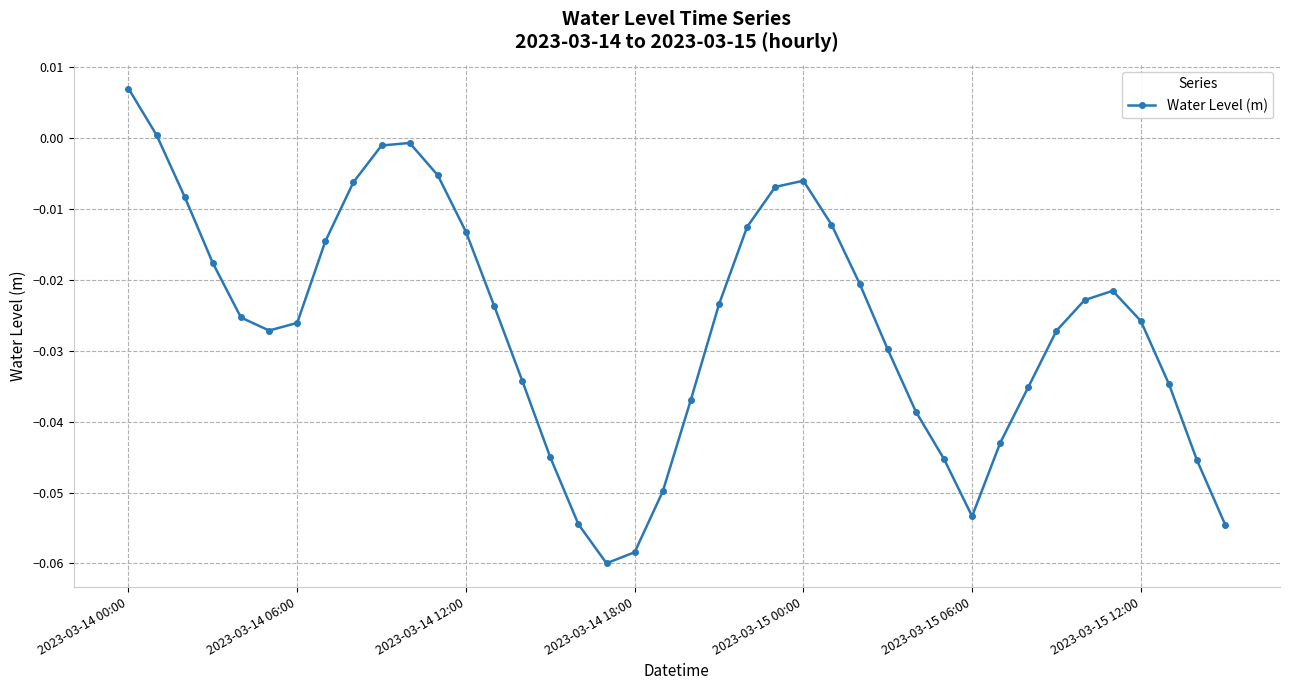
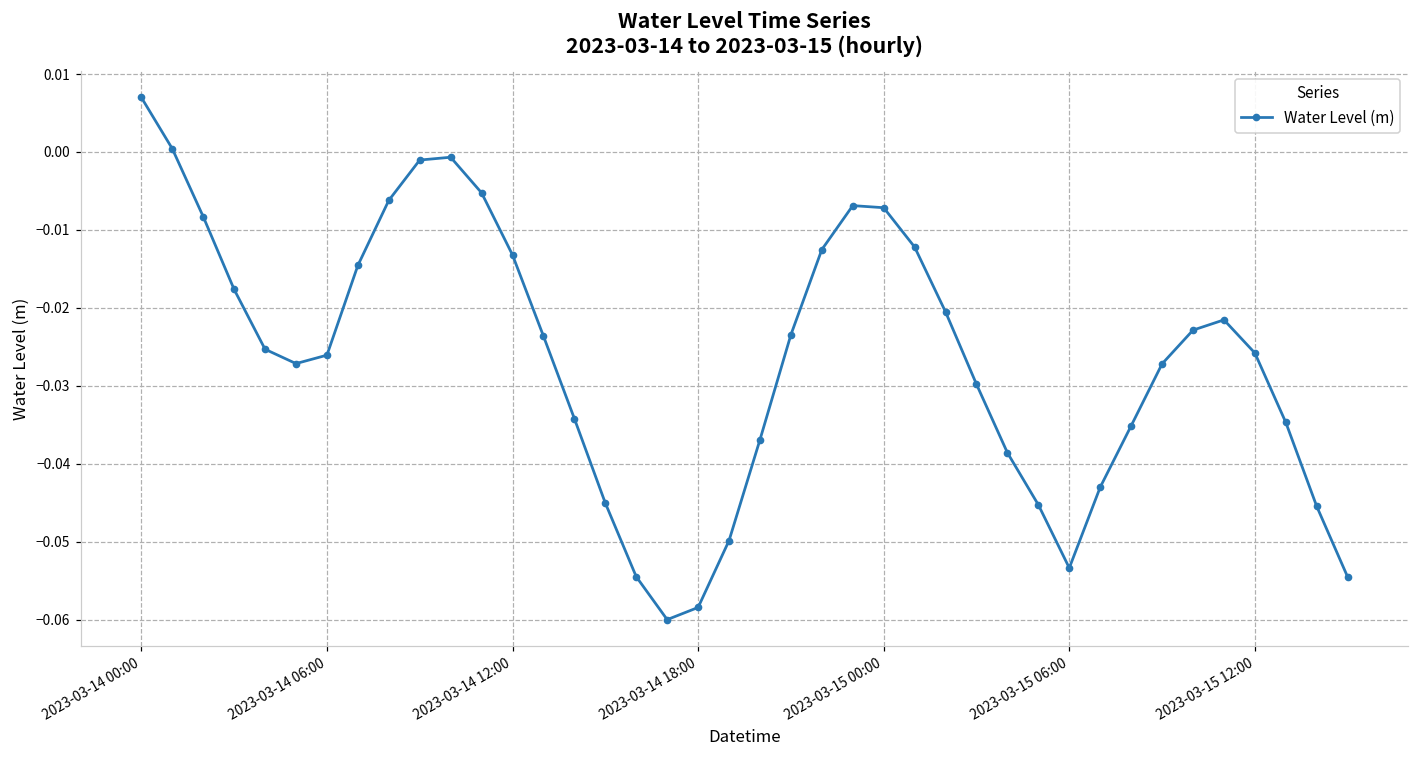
  {
    "2023-03-14 00:00": 0.007,
    "2023-03-14 06:00": -0.026,
    "2023-03-14 12:00": -0.013,
    "2023-03-14 18:00": -0.058,
-   "2023-03-15 00:00": -0.006,
+   "2023-03-15 00:00": -0.007,
    "2023-03-15 06:00": -0.053,
    "2023-03-15 12:00": -0.026
  }
